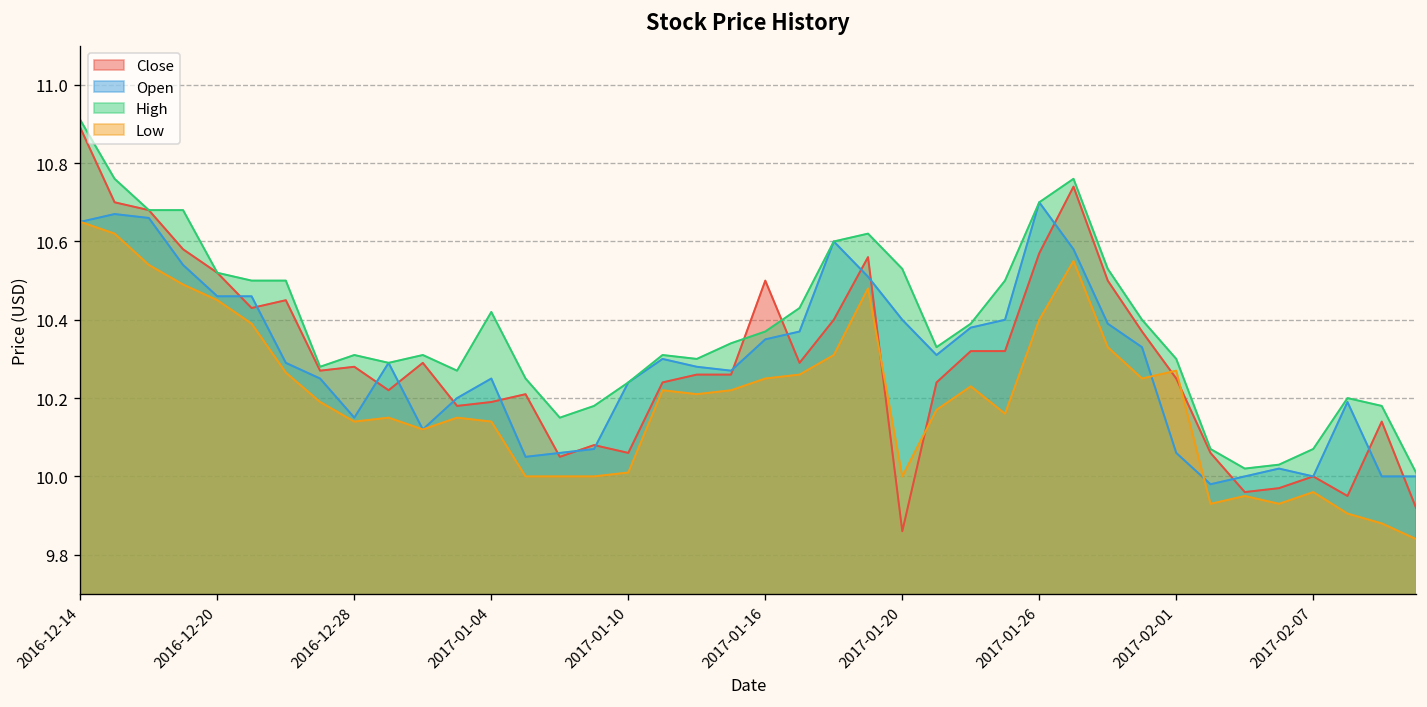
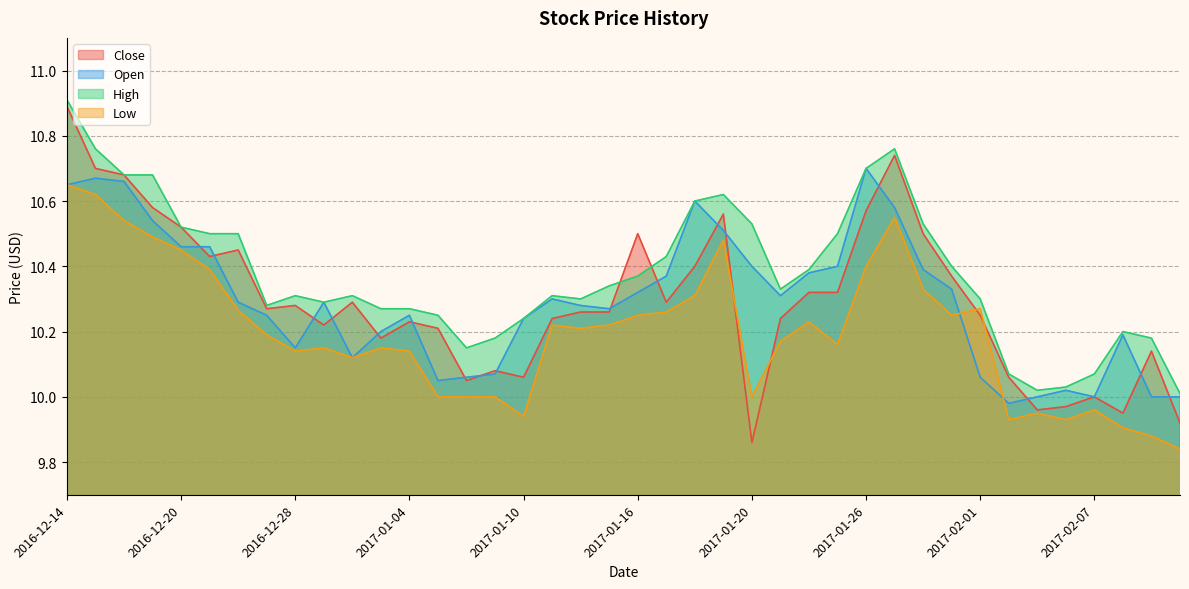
  {
    "Close": {
      "2016-12-14": 10.89,
      "2016-12-28": 10.28,
-     "2017-01-04": 10.19,
+     "2017-01-04": 10.23,
      "2017-01-10": 10.06,
      "2017-01-16": 10.50,
      "2017-01-20": 9.86,
      "2017-01-26": 10.57,
      "2017-02-01": 10.25
    },
    "Open": {
      "2016-12-20": 10.46,
      "2016-12-28": 10.15,
      "2017-01-04": 10.25,
-     "2017-01-16": 10.35,
+     "2017-01-16": 10.32,
      "2017-01-20": 10.40,
      "2017-02-01": 10.06
    },
    "High": {
      "2016-12-14": 10.91,
      "2016-12-28": 10.31,
-     "2017-01-04": 10.42,
+     "2017-01-04": 10.27,
      "2017-01-16": 10.37,
      "2017-01-20": 10.53,
      "2017-02-01": 10.30,
      "2017-02-07": 10.07
    },
    "Low": {
      "2016-12-20": 10.45,
      "2016-12-28": 10.14,
      "2017-01-04": 10.14,
-     "2017-01-10": 10.01,
+     "2017-01-10": 9.94,
      "2017-01-16": 10.25,
      "2017-01-20": 10.00,
      "2017-01-26": 10.40,
      "2017-02-01": 10.27,
      "2017-02-07": 9.96
    }
  }
